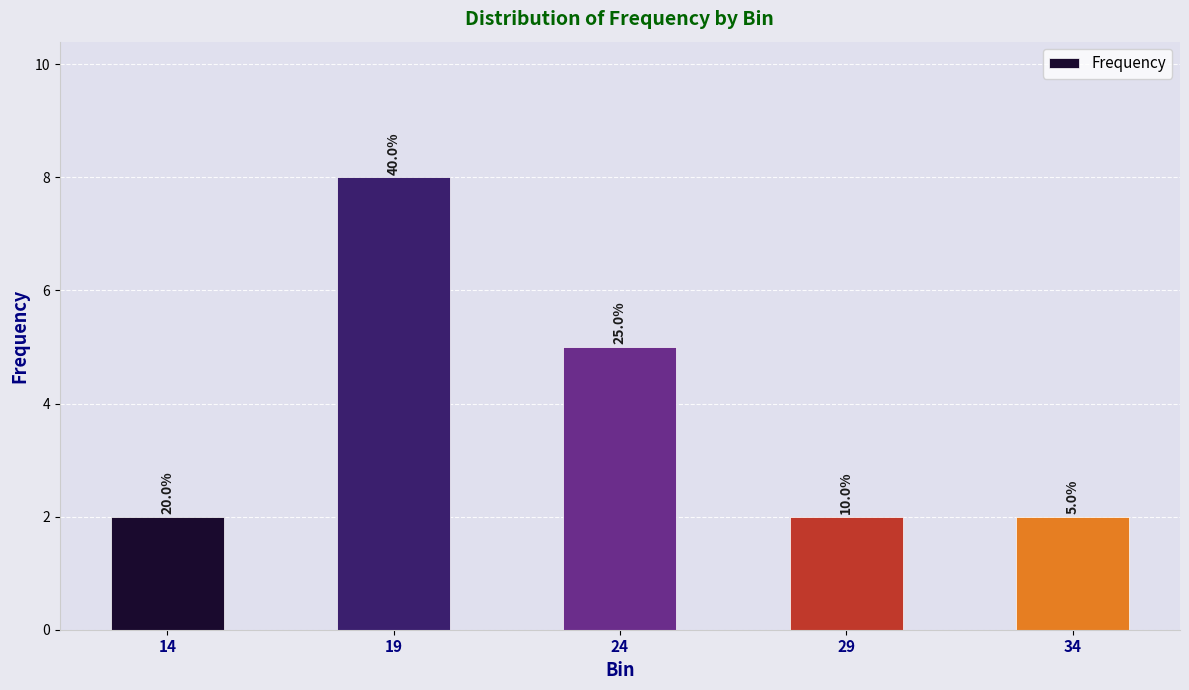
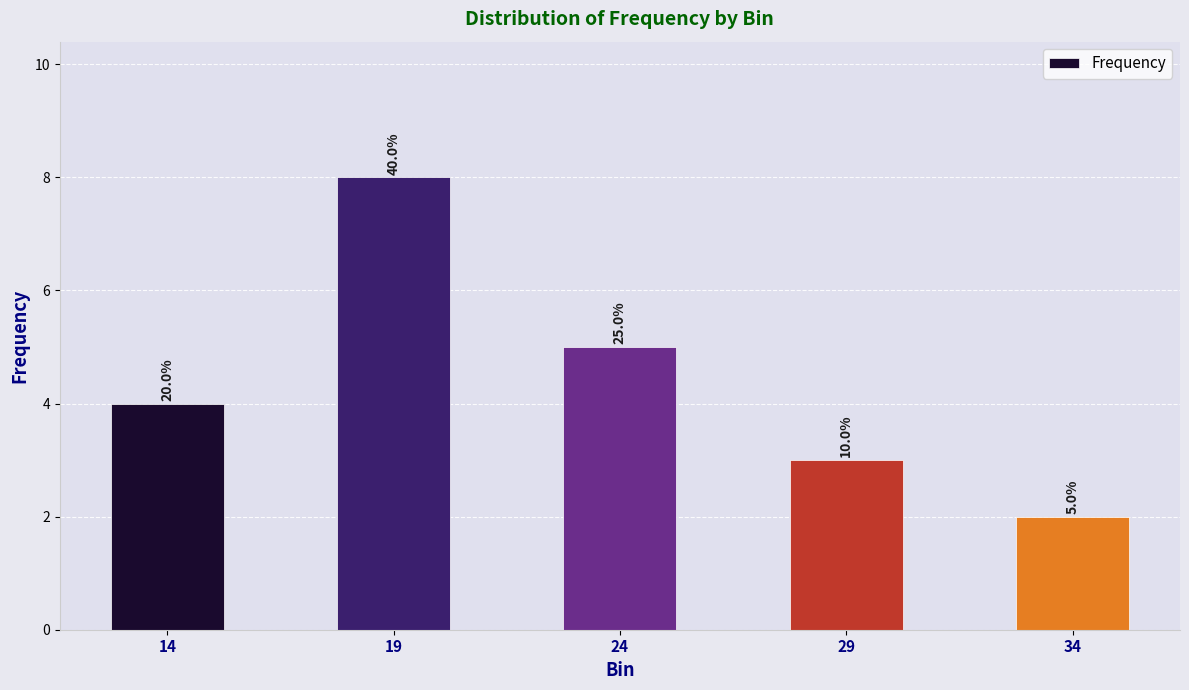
  {
-   "14": 2,
-   "29": 2
+   "14": 4,
+   "29": 3
  }
